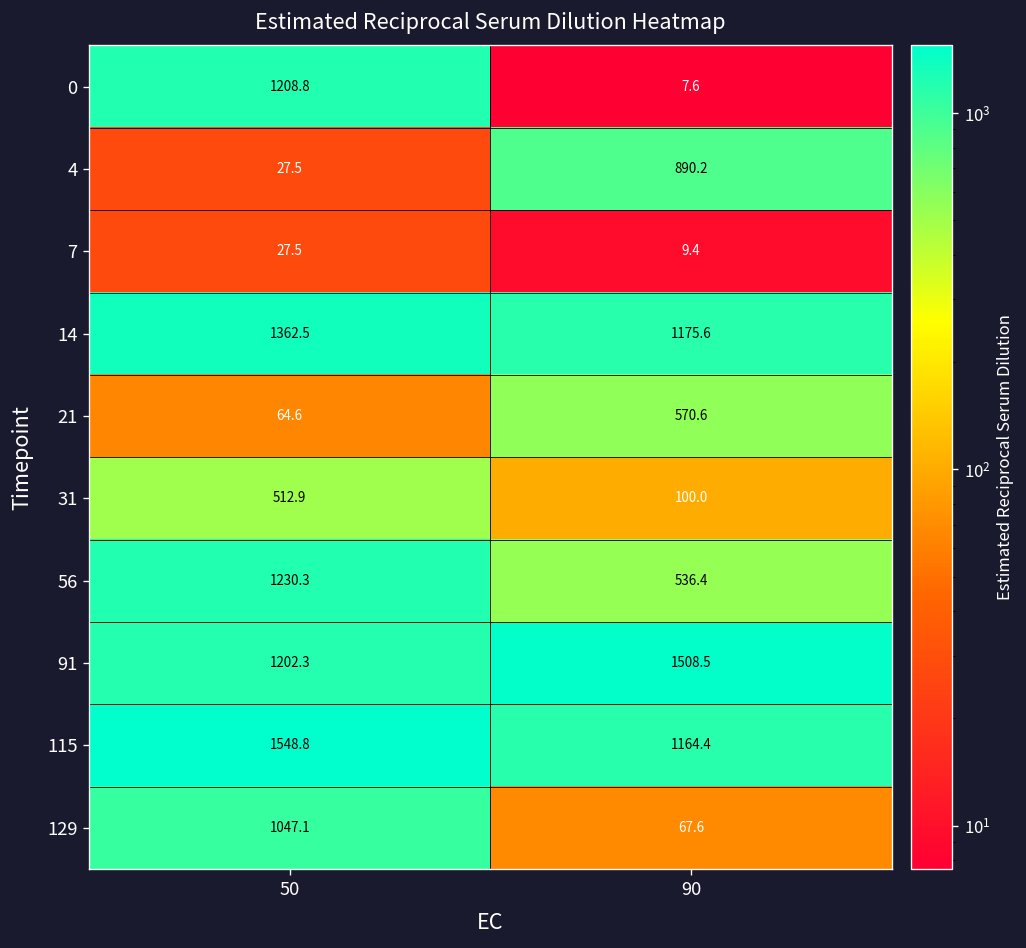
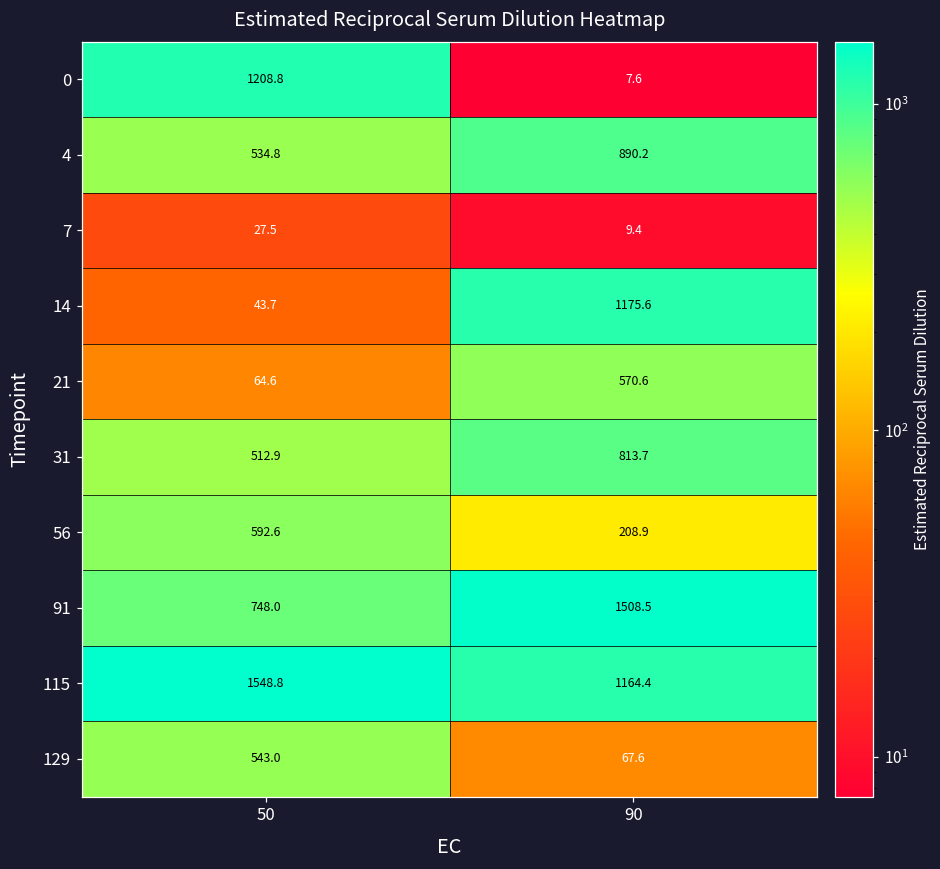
  {
    "0": {
      "50": 1208.8,
      "90": 7.6
    },
    "4": {
-     "50": 27.5,
+     "50": 534.8,
      "90": 890.2
    },
    "7": {
      "50": 27.5,
      "90": 9.4
    },
    "14": {
-     "50": 1362.5,
+     "50": 43.7,
      "90": 1175.6
    },
    "21": {
      "50": 64.6,
      "90": 570.6
    },
    "31": {
      "50": 512.9,
-     "90": 100.0
+     "90": 813.7
    },
    "56": {
-     "50": 1230.3,
-     "90": 536.4
+     "50": 592.6,
+     "90": 208.9
    },
    "91": {
-     "50": 1202.3,
+     "50": 748.0,
      "90": 1508.5
    },
    "115": {
      "50": 1548.8,
      "90": 1164.4
    },
    "129": {
-     "50": 1047.1,
+     "50": 543.0,
      "90": 67.6
    }
  }
